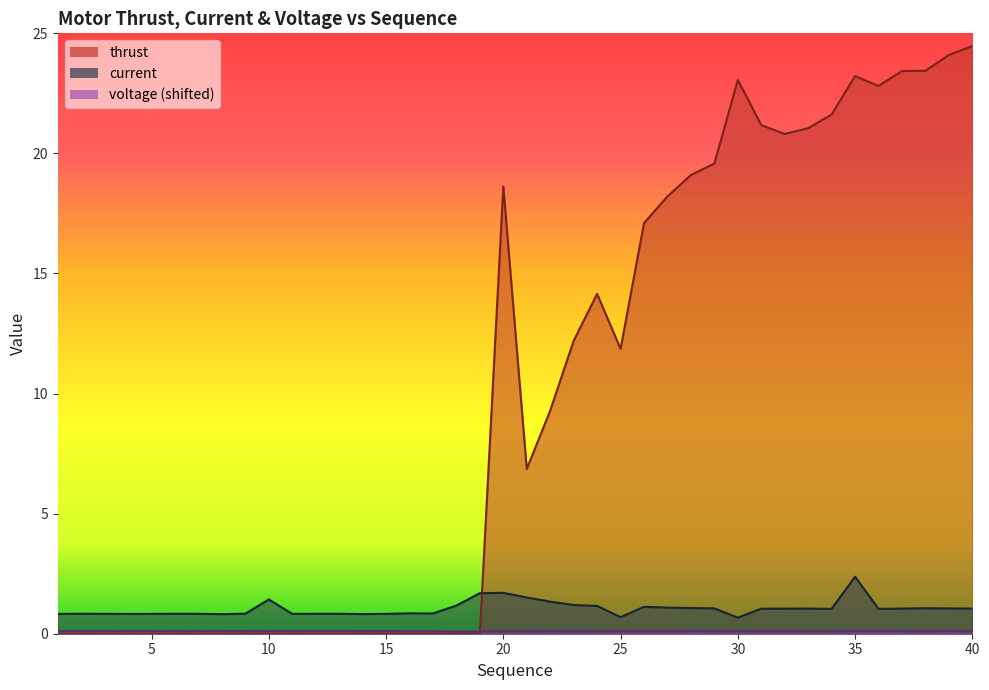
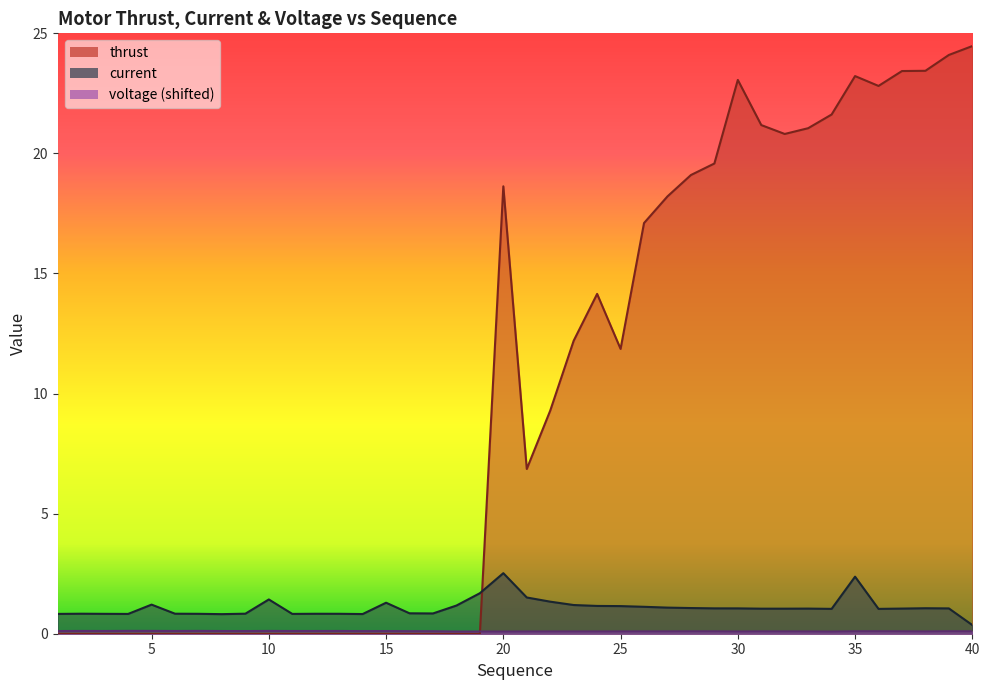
  {
    "thrust": {
      "5": 0.0,
      "10": 0.0,
      "15": 0.0,
      "20": 18.6,
      "25": 11.9,
      "30": 23.1,
      "35": 23.2,
      "40": 24.5
    },
    "current": {
-     "5": 0.8,
+     "5": 1.2,
      "10": 1.4,
-     "15": 0.8,
-     "20": 1.7,
-     "25": 0.7,
-     "30": 0.7,
+     "15": 1.3,
+     "20": 2.5,
+     "25": 1.2,
+     "30": 1.1,
      "35": 2.4,
-     "40": 1.0
+     "40": 0.4
    },
    "voltage (shifted)": {
      "5": 0.1,
      "10": 0.1,
      "15": 0.1,
      "20": 0.1,
      "25": 0.1,
      "30": 0.1,
      "35": 0.1,
      "40": 0.1
    }
  }
